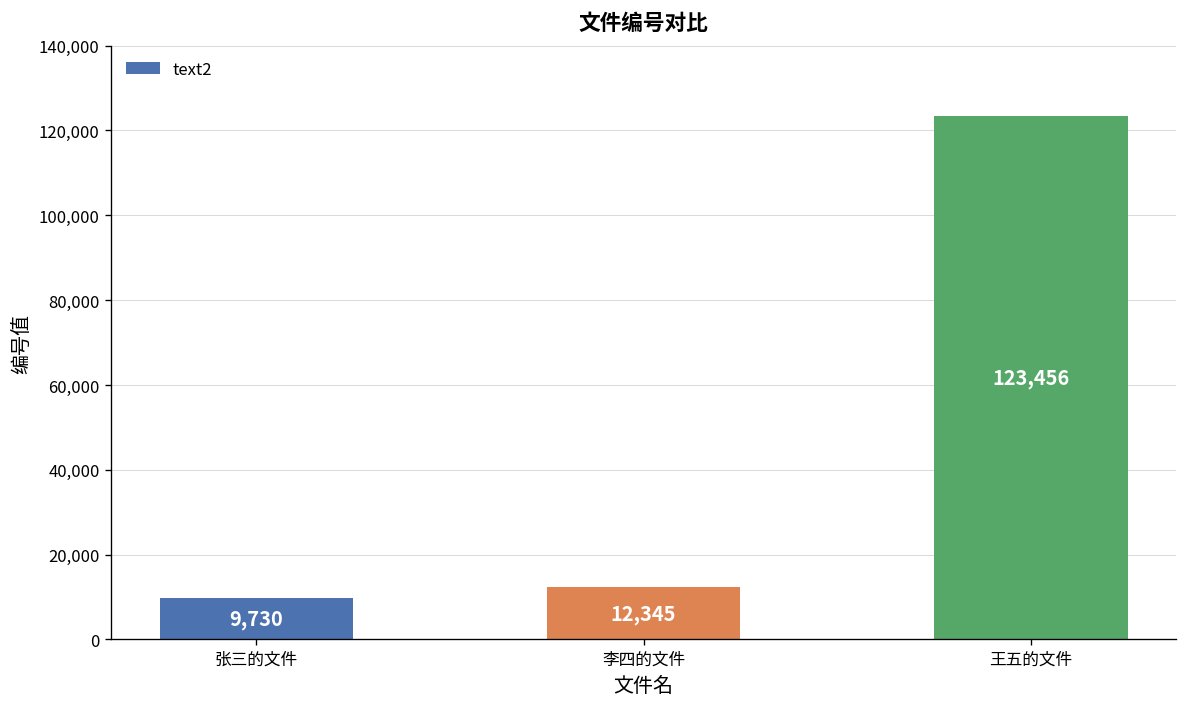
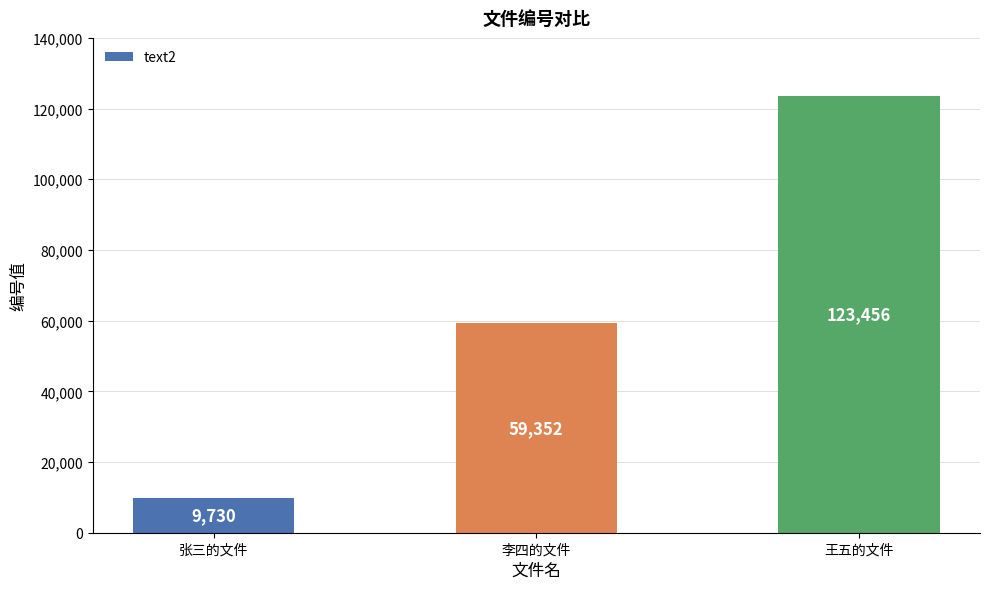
  {
    "张三的文件": "9,730",
-   "李四的文件": "12,345",
+   "李四的文件": "59,352",
    "王五的文件": "123,456"
  }
